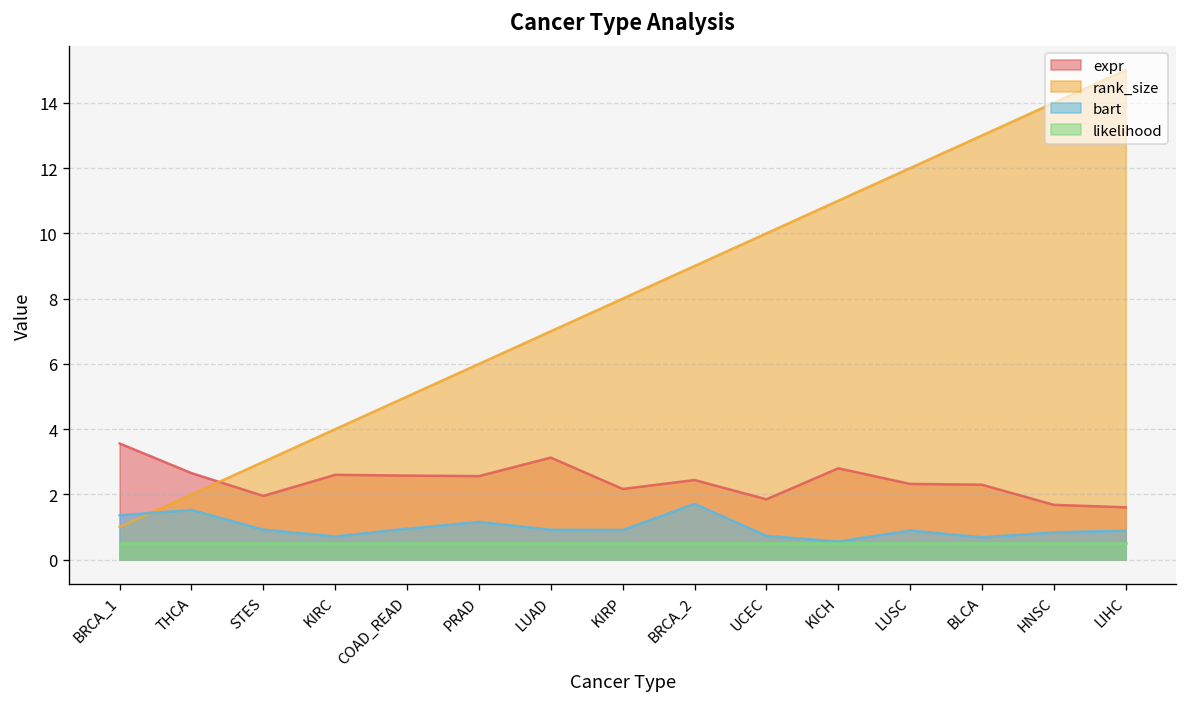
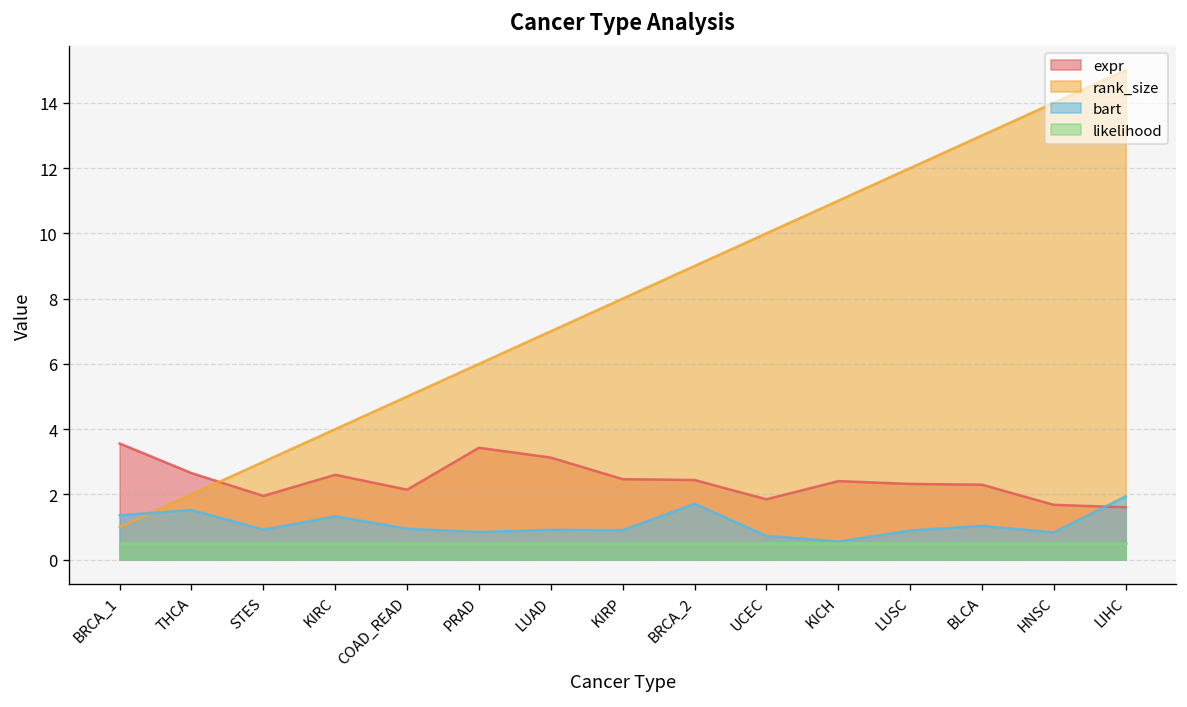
  {
    "expr": {
      "BRCA_1": 3.6,
      "THCA": 2.7,
      "STES": 2.0,
      "KIRC": 2.6,
-     "COAD_READ": 2.6,
-     "PRAD": 2.6,
+     "COAD_READ": 2.1,
+     "PRAD": 3.4,
      "LUAD": 3.1,
-     "KIRP": 2.2,
+     "KIRP": 2.5,
      "BRCA_2": 2.4,
      "UCEC": 1.9,
-     "KICH": 2.8,
+     "KICH": 2.4,
      "LUSC": 2.3,
      "BLCA": 2.3,
      "HNSC": 1.7,
      "LIHC": 1.6
    },
    "rank_size": {
      "BRCA_1": 1.0,
      "THCA": 2.0,
      "STES": 3.0,
      "KIRC": 4.0,
      "COAD_READ": 5.0,
      "PRAD": 6.0,
      "LUAD": 7.0,
      "KIRP": 8.0,
      "BRCA_2": 9.0,
      "UCEC": 10.0,
      "KICH": 11.0,
      "LUSC": 12.0,
      "BLCA": 13.0
    },
    "bart": {
      "BRCA_1": 1.4,
      "THCA": 1.5,
      "STES": 0.9,
-     "KIRC": 0.7,
+     "KIRC": 1.3,
      "COAD_READ": 1.0,
-     "PRAD": 1.2,
+     "PRAD": 0.8,
      "LUAD": 0.9,
      "KIRP": 0.9,
      "BRCA_2": 1.7,
      "UCEC": 0.7,
      "LUSC": 0.9,
-     "BLCA": 0.7,
+     "BLCA": 1.0,
      "HNSC": 0.8,
-     "LIHC": 0.9
+     "LIHC": 1.9
    },
    "likelihood": {
      "BRCA_1": 0.5,
      "THCA": 0.5,
      "STES": 0.5,
      "KIRC": 0.5,
      "COAD_READ": 0.5,
      "PRAD": 0.5,
      "LUAD": 0.5,
      "KIRP": 0.5,
      "BRCA_2": 0.5,
      "UCEC": 0.5,
      "LUSC": 0.5,
      "BLCA": 0.5,
      "HNSC": 0.5,
      "LIHC": 0.5
    }
  }
